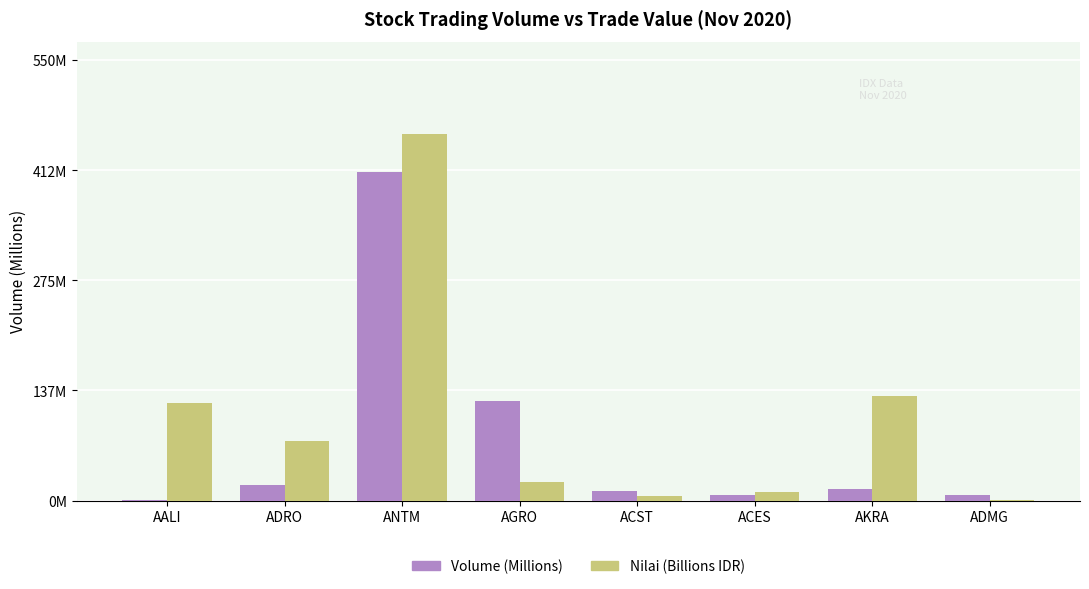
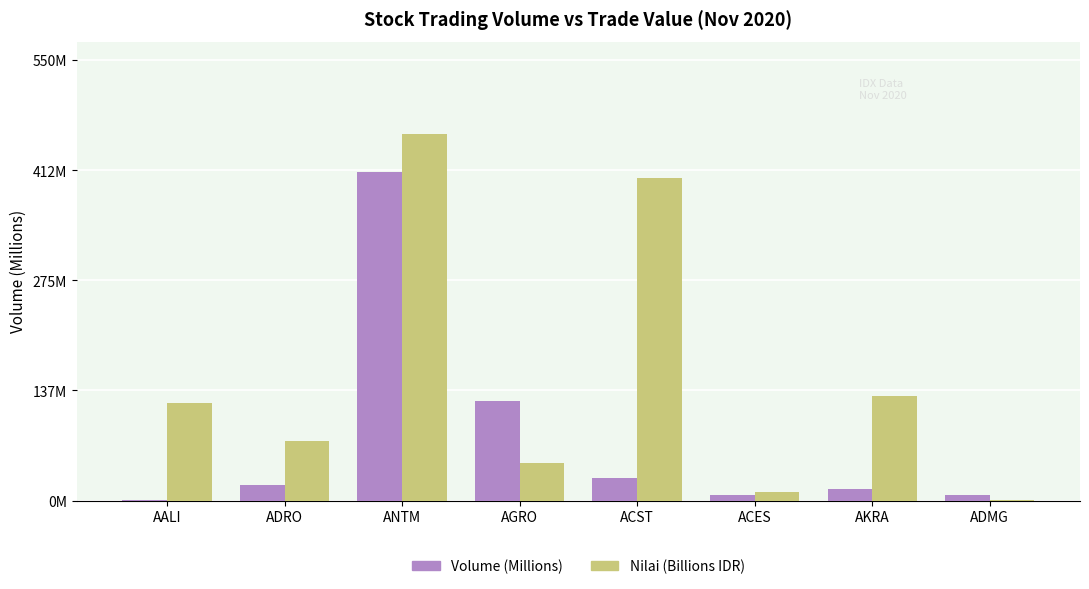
  {
    "Volume (Millions)": {
      "ADRO": 20000000,
      "ANTM": 410000000,
      "AGRO": 120000000,
-     "ACST": 10000000,
+     "ACST": 30000000,
      "ACES": 10000000,
      "AKRA": 10000000,
      "ADMG": 10000000
    },
    "Nilai (Billions IDR)": {
      "AALI": 120000000,
      "ADRO": 70000000,
      "ANTM": 460000000,
-     "AGRO": 20000000,
-     "ACST": 10000000,
+     "AGRO": 50000000,
+     "ACST": 400000000,
      "ACES": 10000000,
      "AKRA": 130000000
    }
  }
